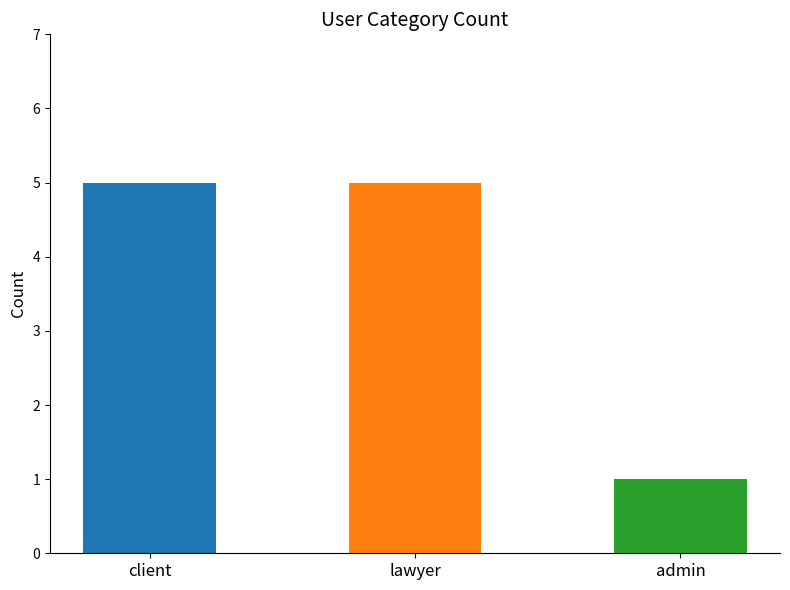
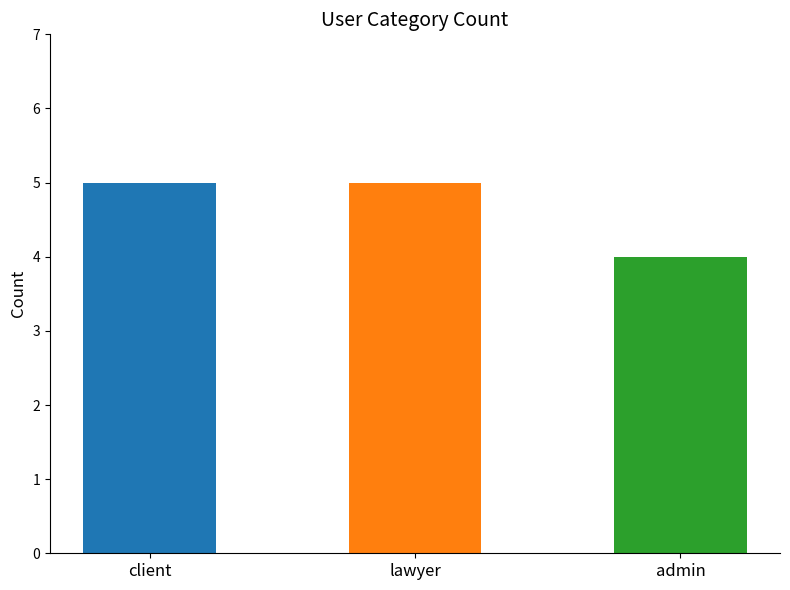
  {
    "client": 5,
    "lawyer": 5,
-   "admin": 1
+   "admin": 4
  }
